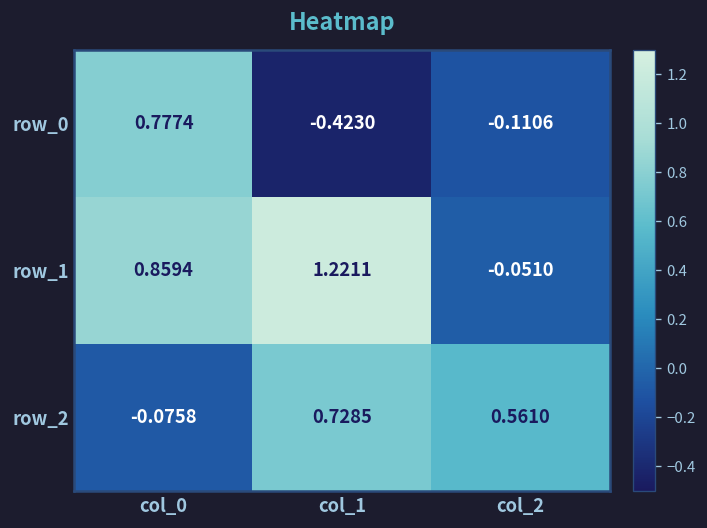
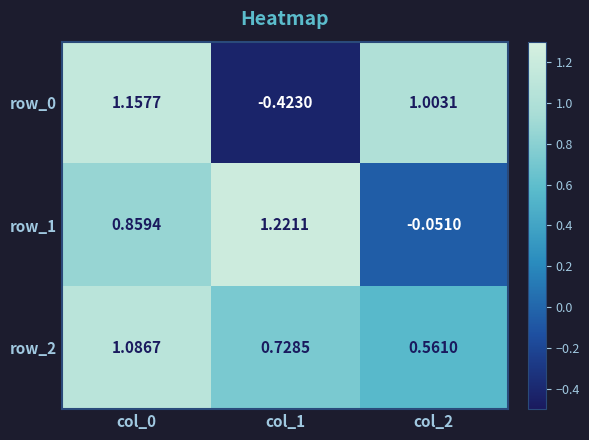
  {
    "row_0": {
-     "col_0": 0.7774,
+     "col_0": 1.1577,
      "col_1": -0.4230,
-     "col_2": -0.1106
+     "col_2": 1.0031
    },
    "row_1": {
      "col_0": 0.8594,
      "col_1": 1.2211,
      "col_2": -0.0510
    },
    "row_2": {
-     "col_0": -0.0758,
+     "col_0": 1.0867,
      "col_1": 0.7285,
      "col_2": 0.5610
    }
  }
